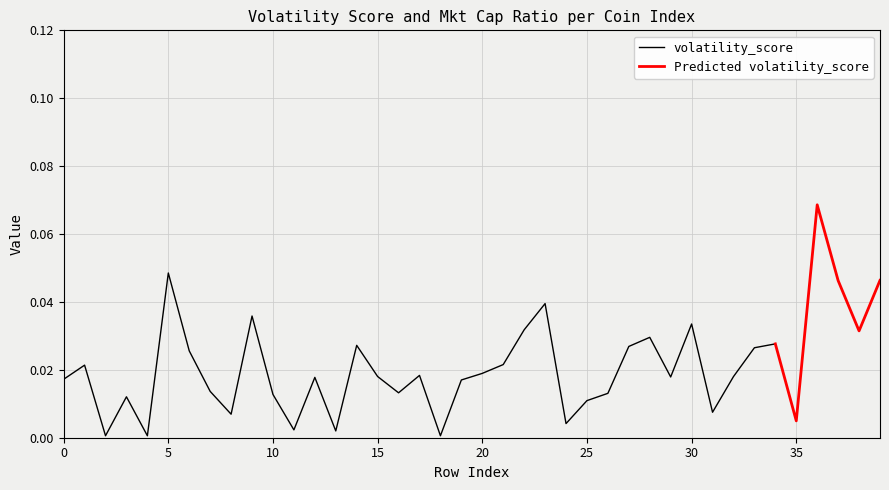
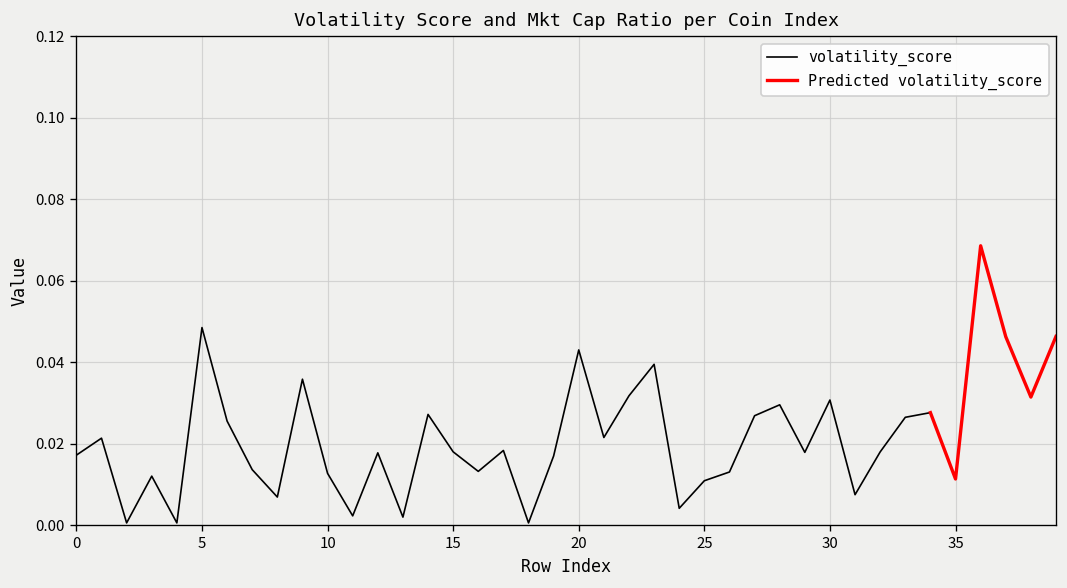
  {
    "volatility_score": {
      "0": 0.017,
      "5": 0.049,
      "10": 0.013,
      "15": 0.018,
-     "20": 0.019,
+     "20": 0.043,
      "25": 0.011,
-     "30": 0.034
+     "30": 0.031
    },
    "Predicted volatility_score": {
-     "35": 0.005
+     "35": 0.011
    }
  }
